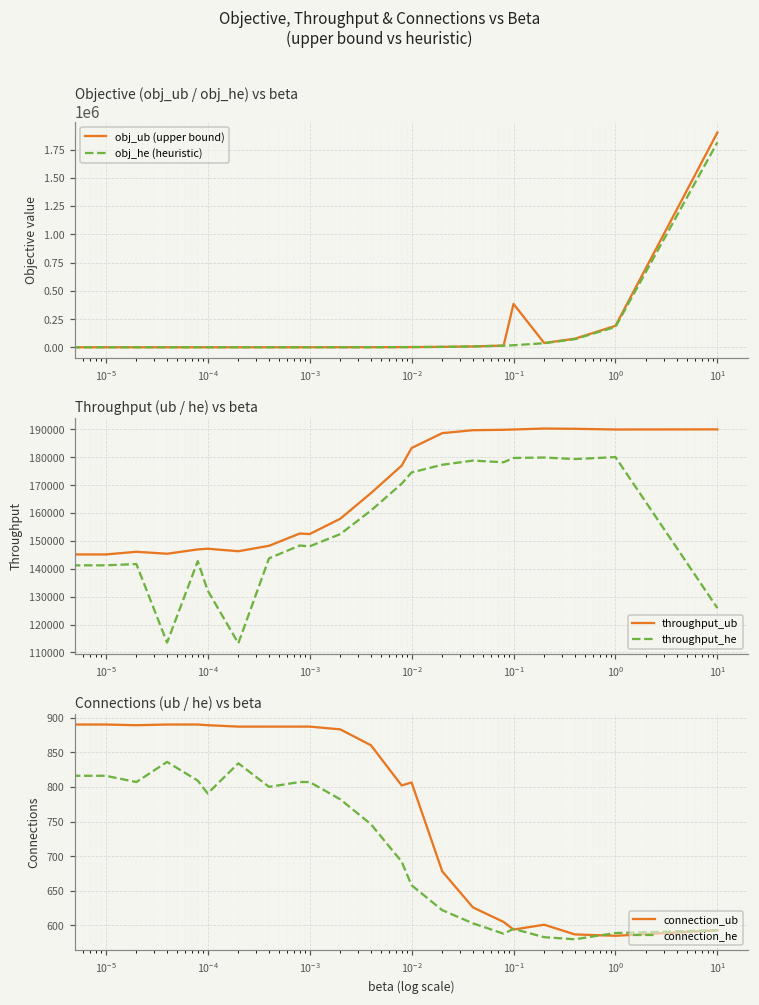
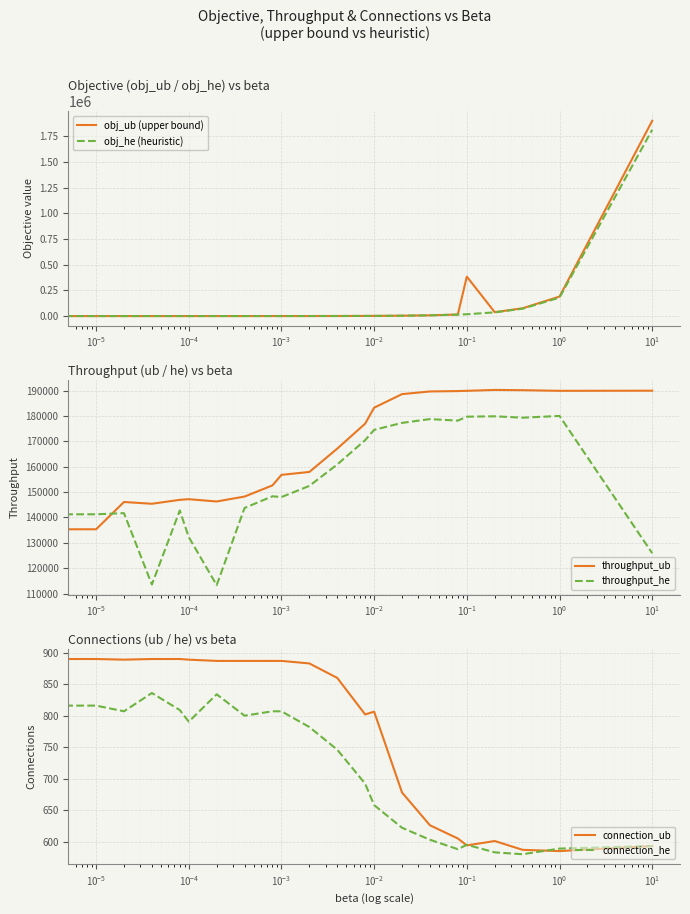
  {
    "Objective (obj_ub / obj_he) vs beta": {
      "obj_ub (upper bound)": {
        "10^-1": 380000,
        "10^1": 1900000
      },
      "obj_he (heuristic)": {
        "10^-1": 20000,
        "10^1": 1810000
      }
    },
    "Throughput (ub / he) vs beta": {
      "throughput_ub": {
-       "10^-5": 145000,
+       "10^-5": 135000,
        "10^-4": 147000,
-       "10^-3": 152000,
+       "10^-3": 157000,
        "10^-2": 183000,
        "10^-1": 190000,
        "10^0": 190000,
        "10^1": 190000
      },
      "throughput_he": {
        "10^-5": 141000,
        "10^-4": 132000,
        "10^-3": 148000,
        "10^-2": 175000,
        "10^-1": 180000,
        "10^0": 180000,
        "10^1": 126000
      }
    },
    "Connections (ub / he) vs beta": {
      "connection_ub": {
        "10^-5": 890,
        "10^-4": 890,
        "10^-3": 890,
        "10^-2": 810
      },
      "connection_he": {
        "10^-5": 820,
        "10^-4": 790,
        "10^-3": 810,
        "10^-2": 660
      }
    }
  }
